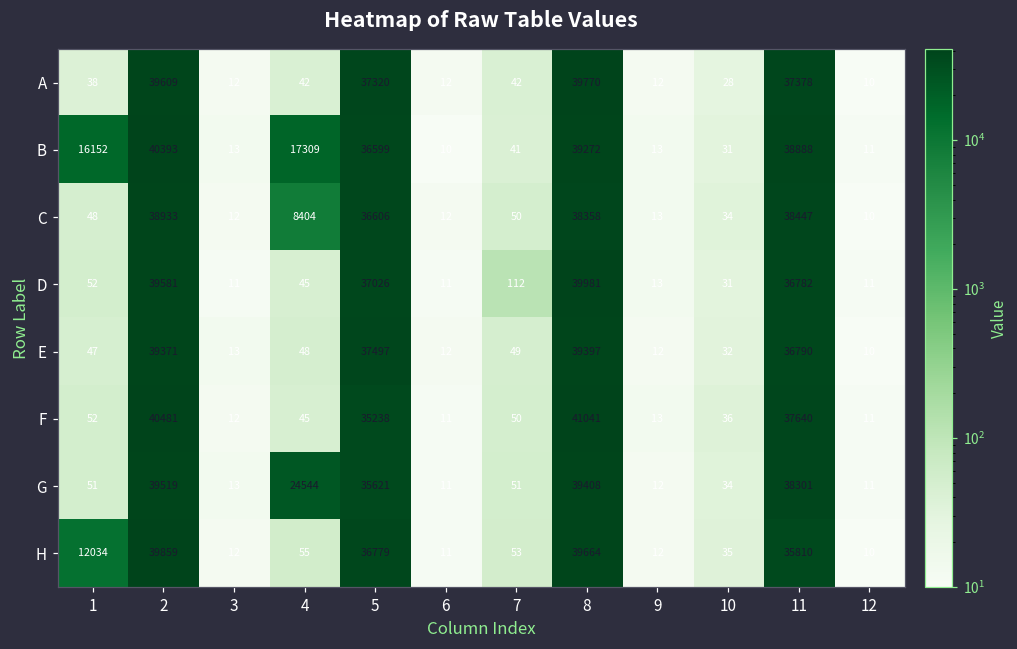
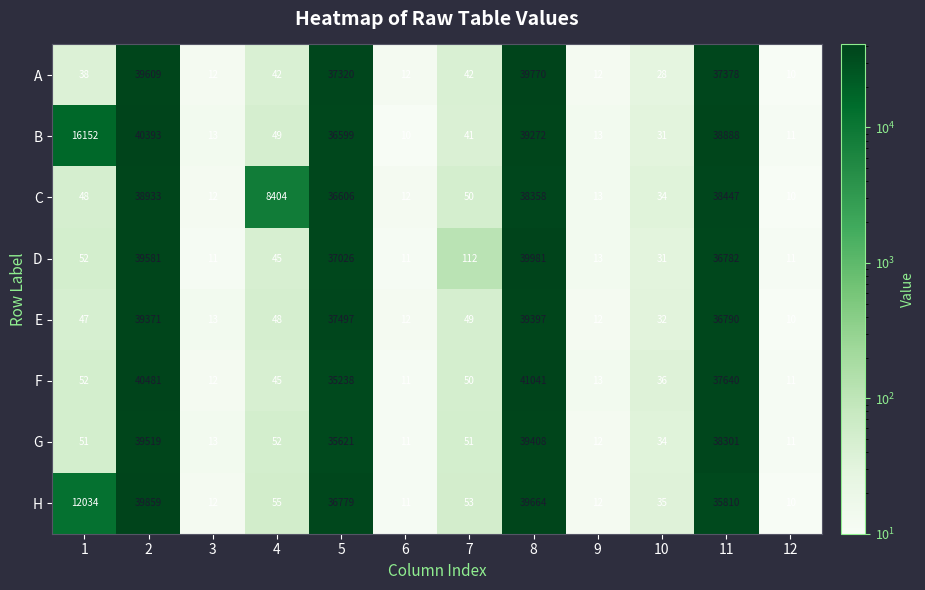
  {
    "B": {
      "1": 16152,
-     "4": 17309
+     "4": 49
    },
    "C": {
      "1": 48,
      "4": 8404,
      "7": 50
    },
    "D": {
      "1": 52,
      "7": 112
    },
    "E": {
      "4": 48,
      "7": 49
    },
    "F": {
      "1": 52,
      "7": 50
    },
    "G": {
      "1": 51,
-     "4": 24544,
+     "4": 52,
      "7": 51
    },
    "H": {
      "1": 12034,
      "4": 55,
      "7": 53
    }
  }
